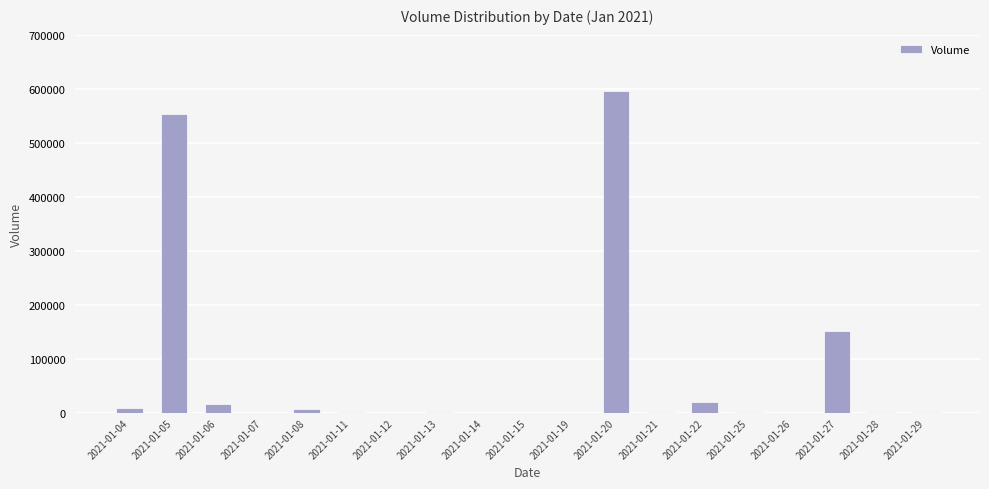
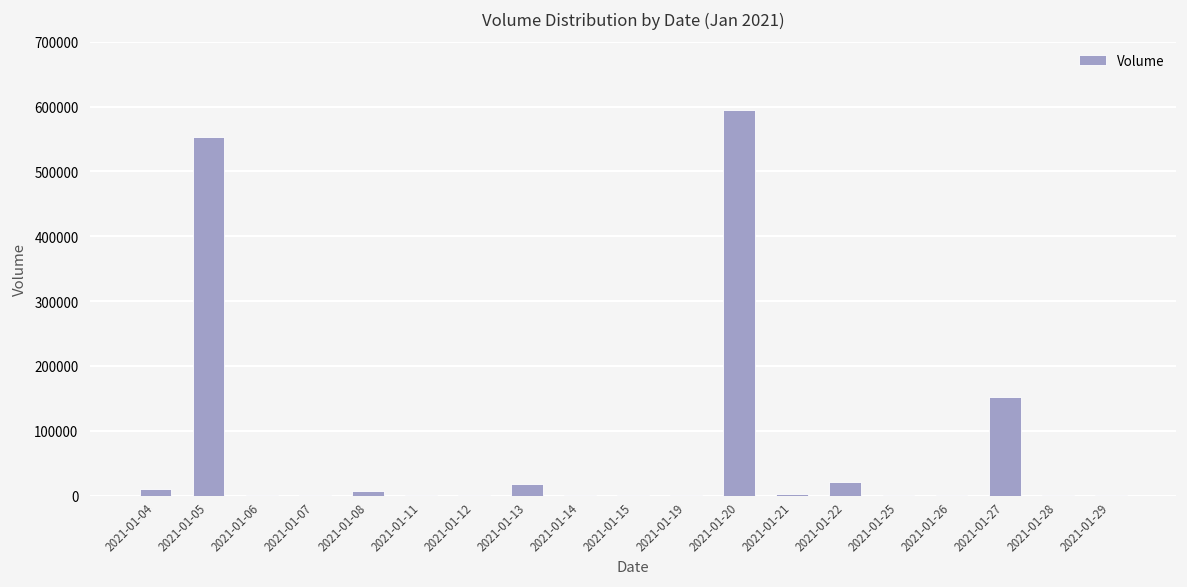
  {
    "2021-01-04": 10000,
    "2021-01-05": 550000,
-   "2021-01-06": 20000,
+   "2021-01-06": 0,
    "2021-01-08": 10000,
-   "2021-01-13": 0,
+   "2021-01-13": 20000,
    "2021-01-20": 600000,
    "2021-01-22": 20000,
    "2021-01-27": 150000
  }
